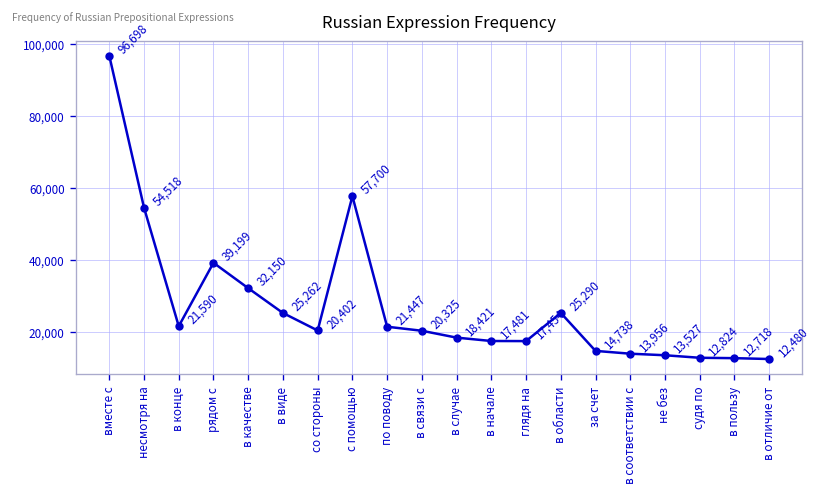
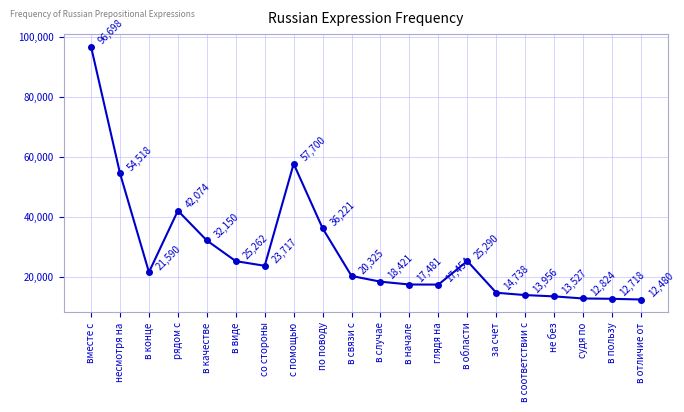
  {
    "вместе с": "96,698",
    "несмотря на": "54,518",
    "в конце": "21,590",
-   "рядом с": "39,199",
+   "рядом с": "42,074",
    "в качестве": "32,150",
    "в виде": "25,262",
-   "со стороны": "20,402",
+   "со стороны": "23,717",
    "с помощью": "57,700",
-   "по поводу": "21,447",
+   "по поводу": "36,221",
    "в связи с": "20,325",
    "в случае": "18,421",
    "в области": "25,290",
    "за счет": "14,738",
    "в соответствии с": "13,956",
    "не без": "13,527",
    "в отличие от": "12,480"
  }
